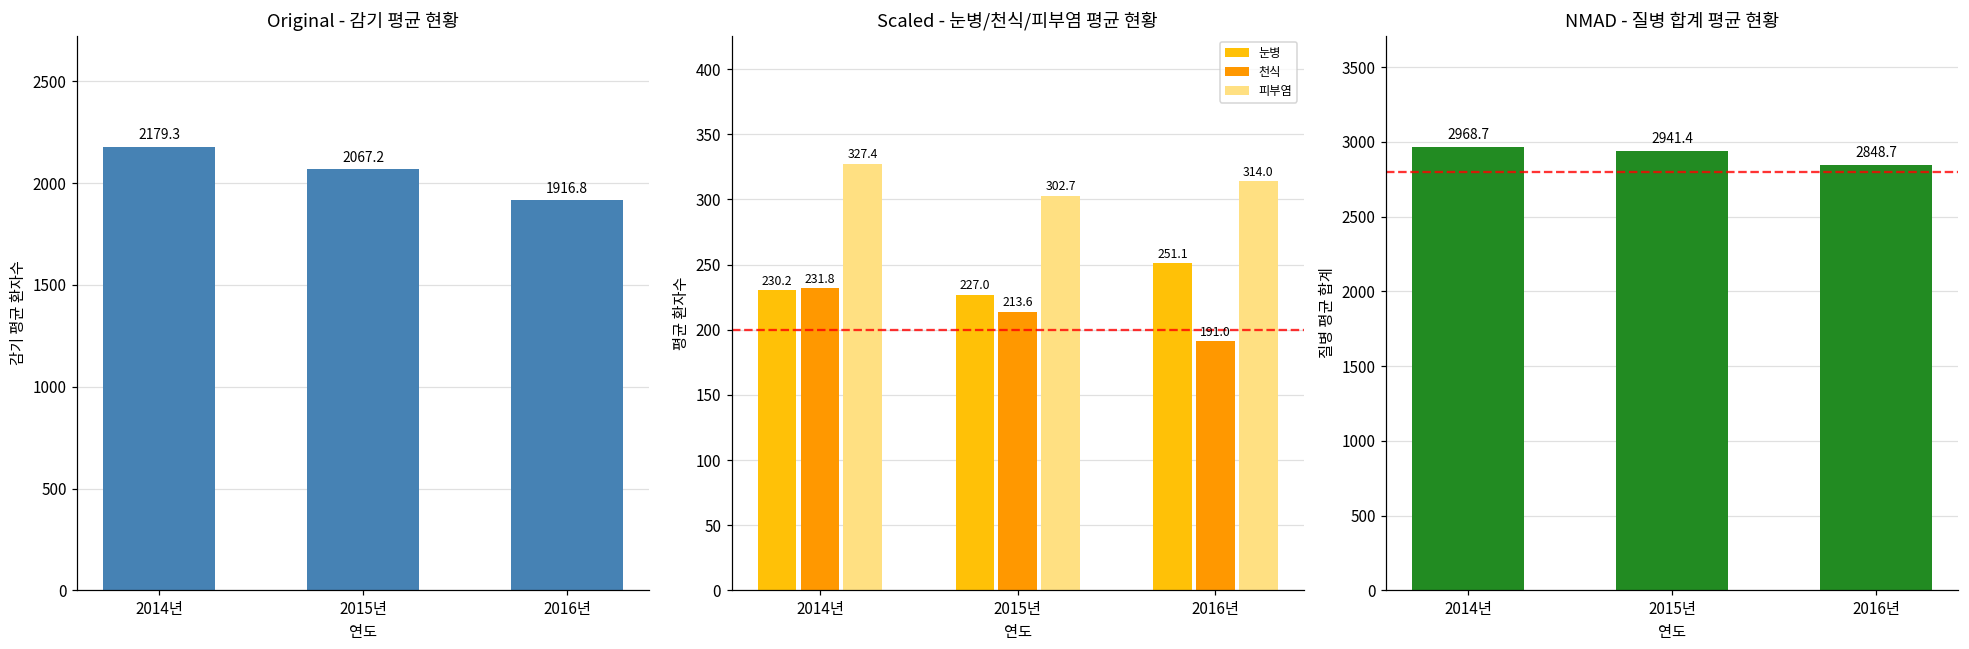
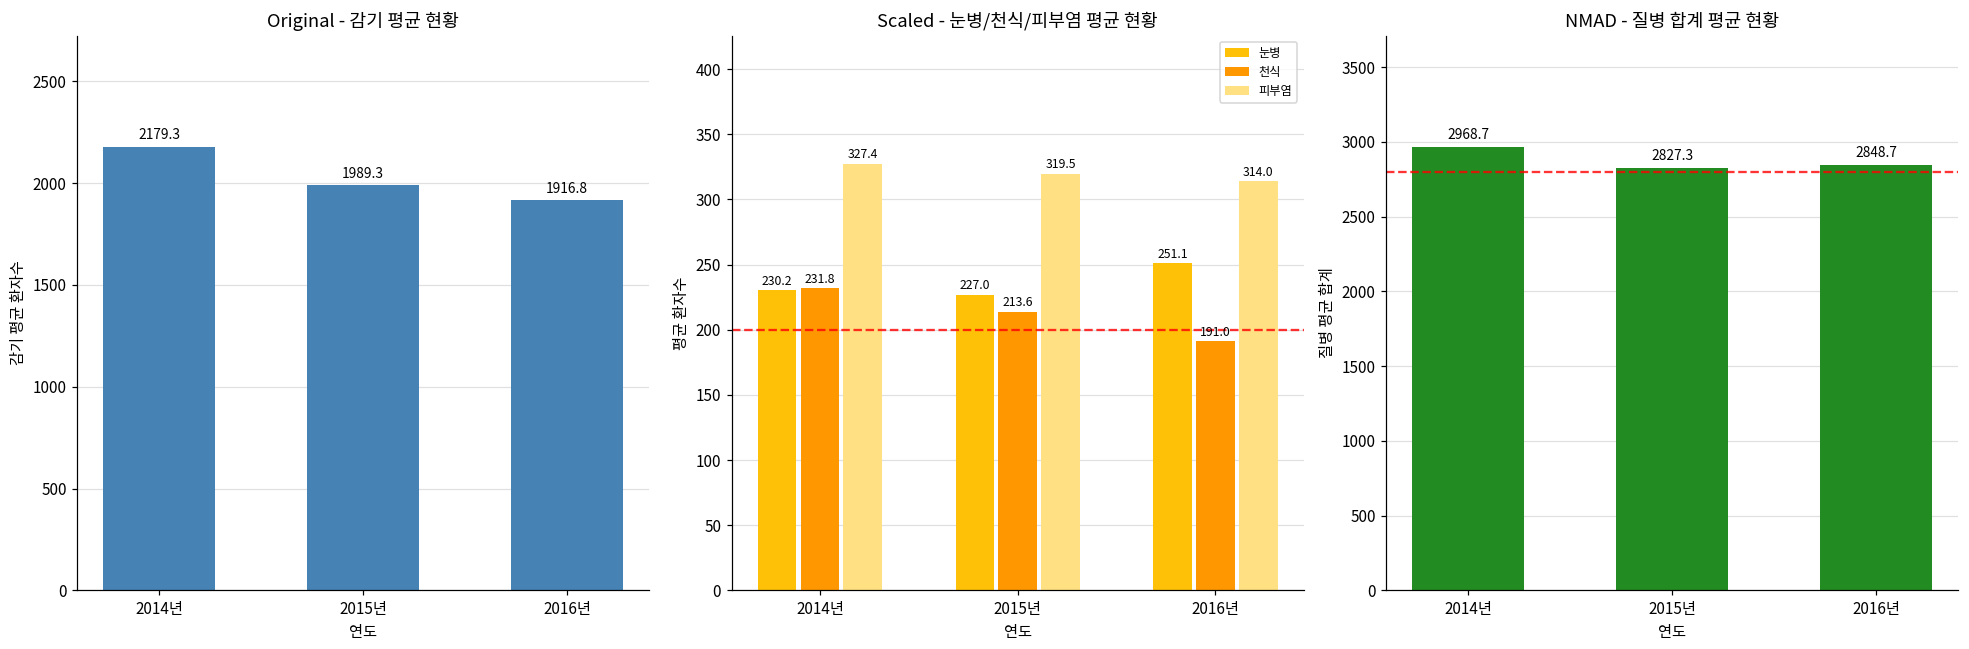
  {
    "Original - 감기 평균 현황": {
      "2014년": 2179.3,
-     "2015년": 2067.2,
+     "2015년": 1989.3,
      "2016년": 1916.8
    },
    "Scaled - 눈병/천식/피부염 평균 현황": {
      "피부염": {
        "2014년": 327.4,
-       "2015년": 302.7,
+       "2015년": 319.5,
        "2016년": 314.0
      }
    },
    "NMAD - 질병 합계 평균 현황": {
      "2014년": 2968.7,
-     "2015년": 2941.4,
+     "2015년": 2827.3,
      "2016년": 2848.7
    }
  }
